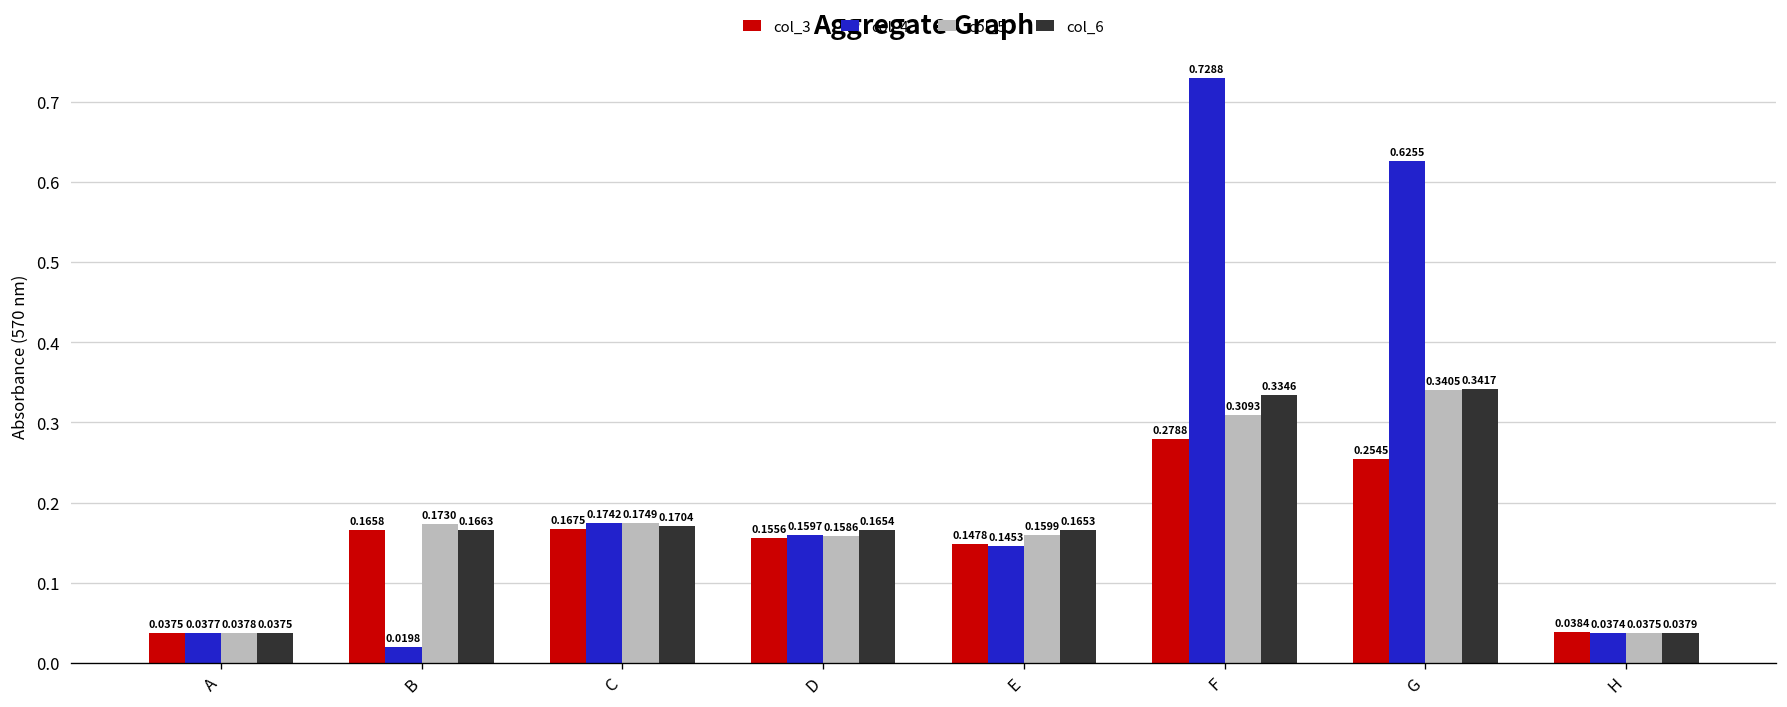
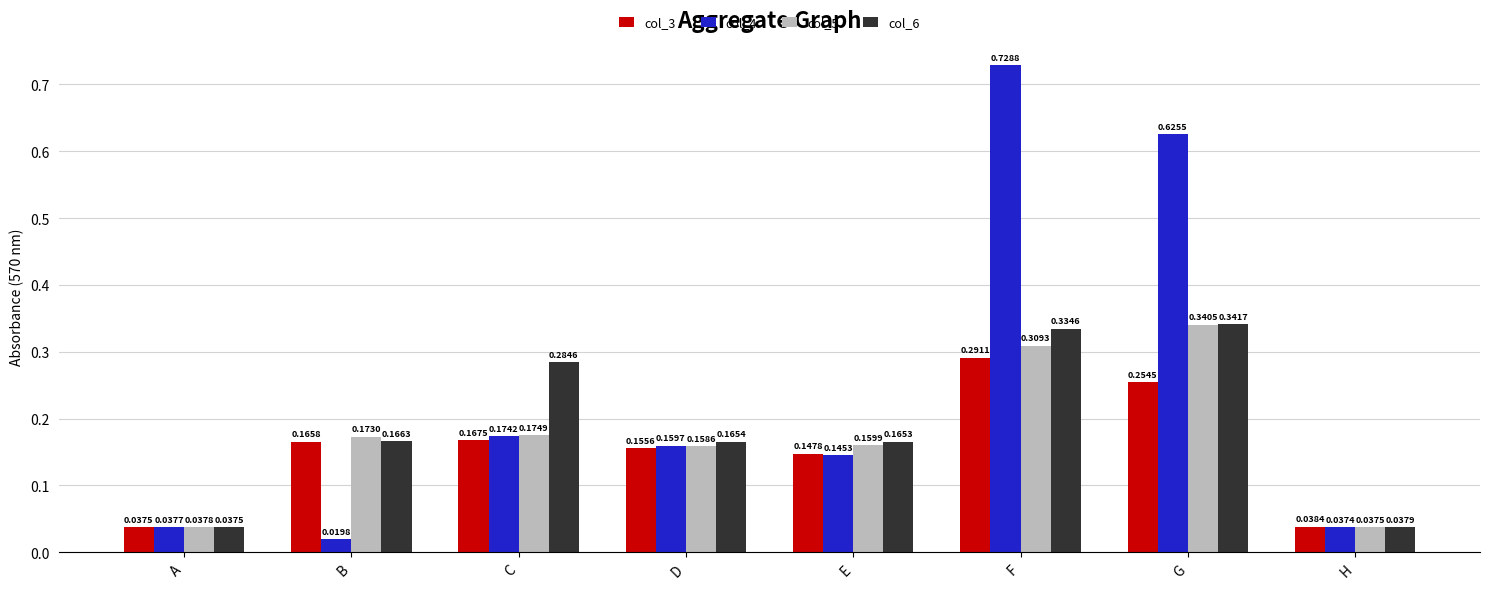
  {
    "col_3": {
      "A": 0.0375,
      "B": 0.1658,
      "C": 0.1675,
      "D": 0.1556,
      "E": 0.1478,
-     "F": 0.2788,
+     "F": 0.2911,
      "G": 0.2545,
      "H": 0.0384
    },
    "col_4": {
      "A": 0.0377,
      "B": 0.0198,
      "C": 0.1742,
      "D": 0.1597,
      "E": 0.1453,
      "F": 0.7288,
      "G": 0.6255,
      "H": 0.0374
    },
    "col_5": {
      "A": 0.0378,
      "B": 0.1730,
      "C": 0.1749,
      "D": 0.1586,
      "E": 0.1599,
      "F": 0.3093,
      "G": 0.3405,
      "H": 0.0375
    },
    "col_6": {
      "A": 0.0375,
      "B": 0.1663,
-     "C": 0.1704,
+     "C": 0.2846,
      "D": 0.1654,
      "E": 0.1653,
      "F": 0.3346,
      "G": 0.3417,
      "H": 0.0379
    }
  }
